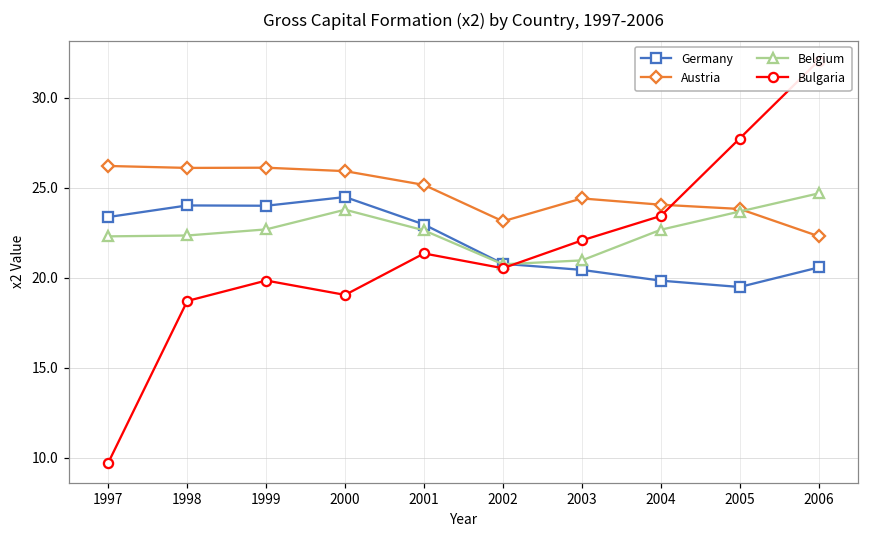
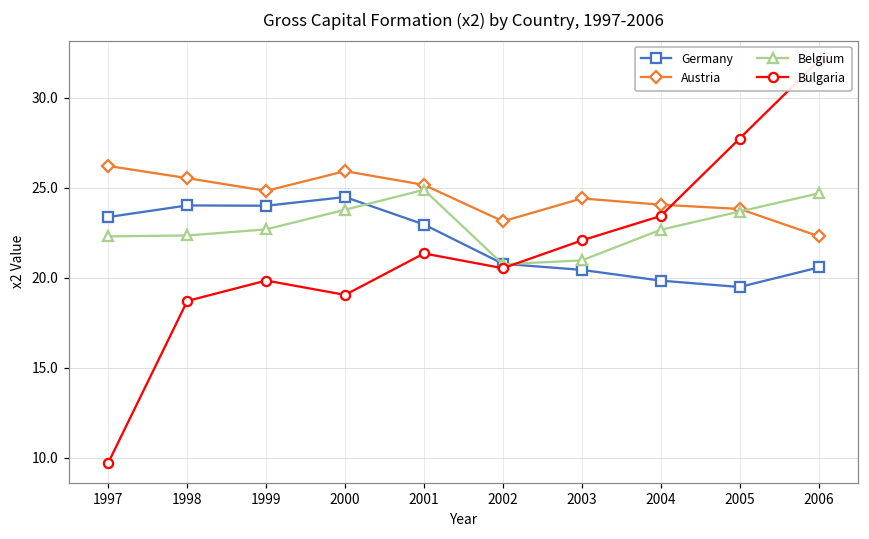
  {
    "Germany": {
      "1997": 23.4,
      "1998": 24.0,
      "1999": 24.0,
      "2000": 24.5,
      "2001": 23.0,
      "2003": 20.4,
      "2004": 19.8,
      "2005": 19.5,
      "2006": 20.6
    },
    "Austria": {
      "1997": 26.2,
-     "1998": 26.1,
-     "1999": 26.1,
+     "1998": 25.5,
+     "1999": 24.8,
      "2000": 25.9,
      "2001": 25.2,
      "2002": 23.1,
      "2003": 24.4,
      "2004": 24.1,
      "2006": 22.3
    },
    "Belgium": {
      "1997": 22.3,
      "1998": 22.3,
      "1999": 22.7,
      "2000": 23.8,
-     "2001": 22.6,
+     "2001": 24.9,
      "2003": 21.0,
      "2004": 22.7,
      "2006": 24.7
    },
    "Bulgaria": {
      "1997": 9.7,
      "1998": 18.7,
      "1999": 19.8,
      "2000": 19.0,
      "2001": 21.4,
      "2002": 20.5,
      "2003": 22.1,
      "2004": 23.4,
      "2005": 27.7
    }
  }
